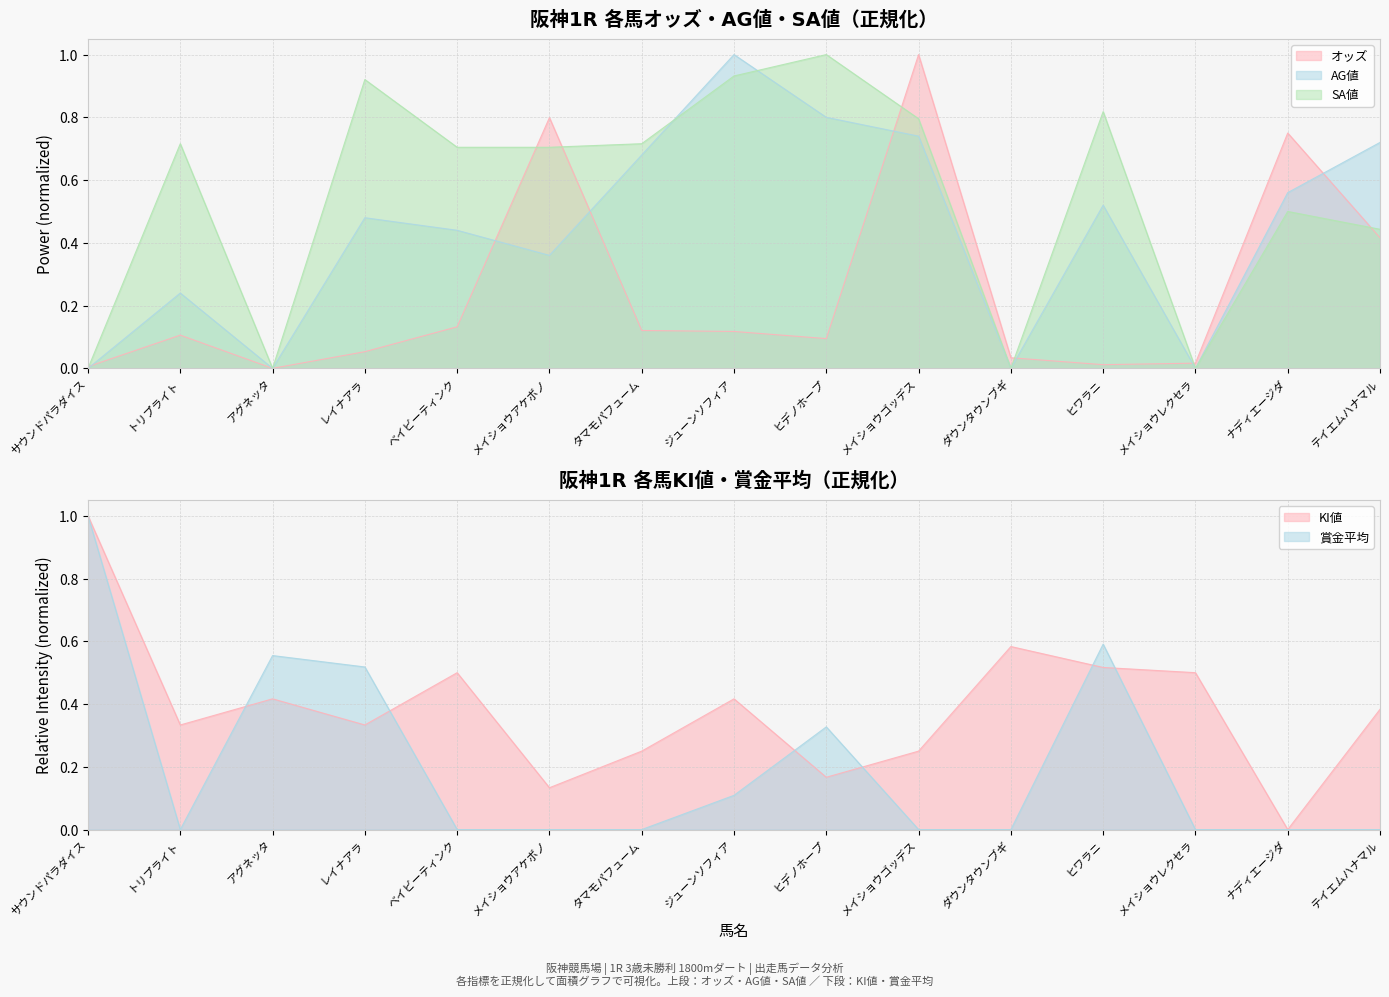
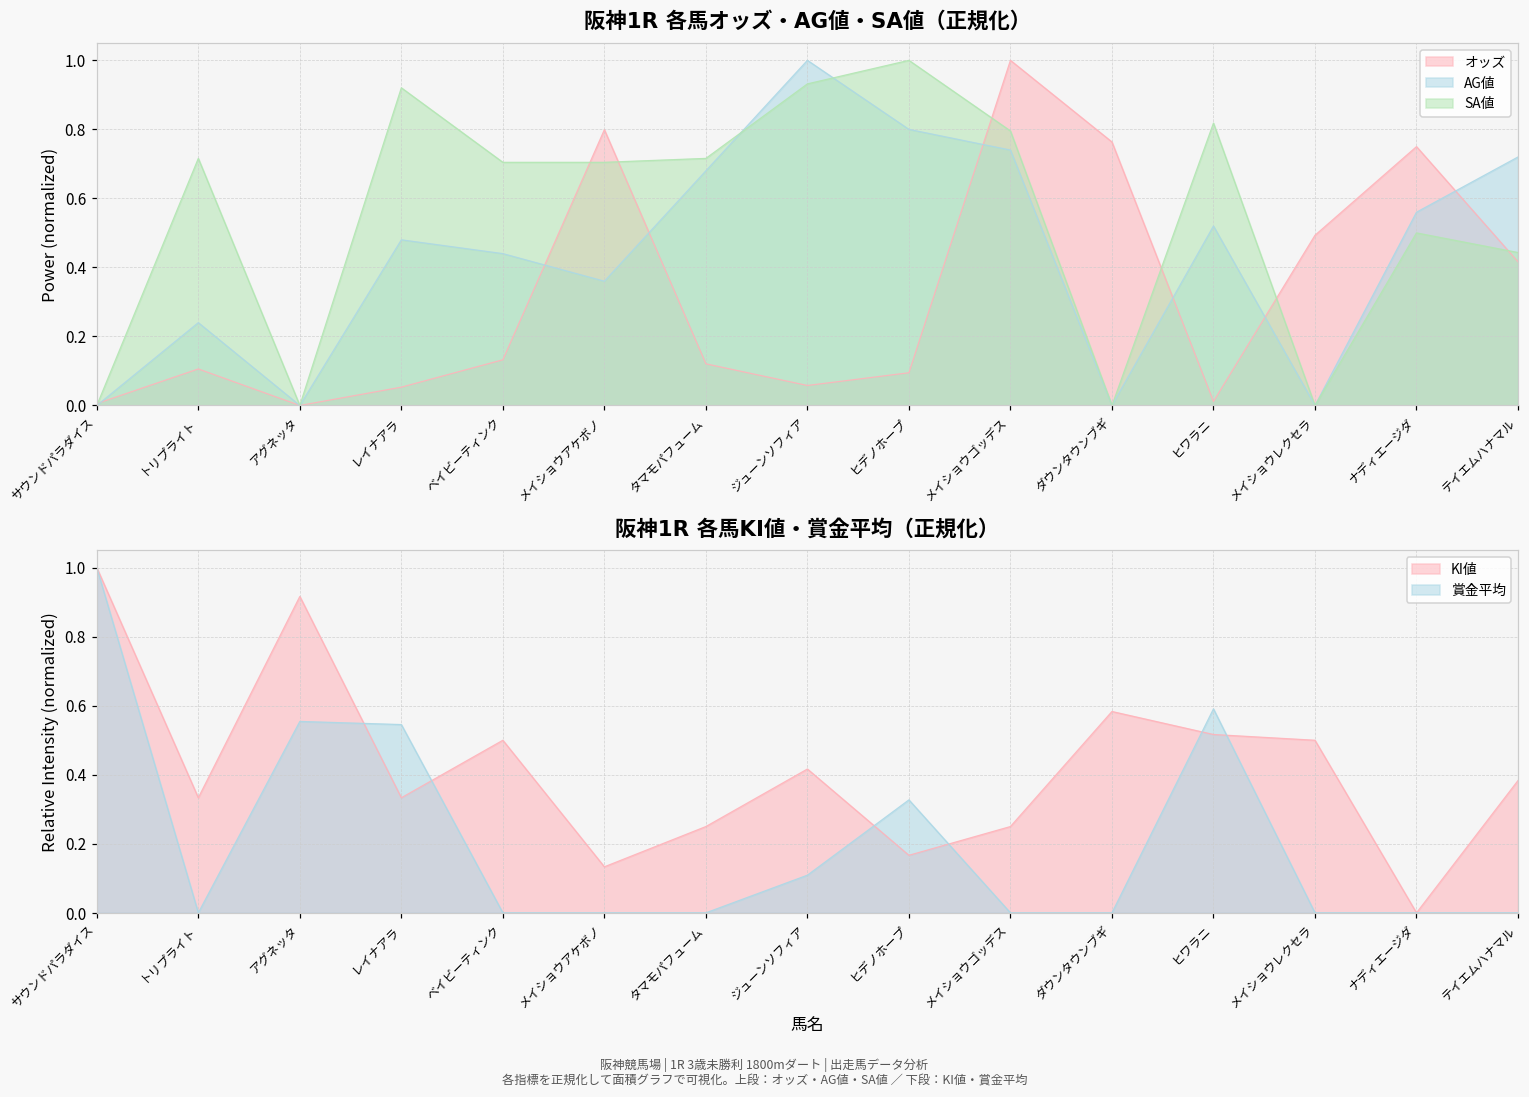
  {
    "阪神1R 各馬オッズ・AG値・SA値（正規化）": {
      "オッズ": {
        "トリプライト": 0.11,
        "レイナアラ": 0.05,
        "ベイビーティンク": 0.13,
        "メイショウアケボノ": 0.80,
        "タマモパフューム": 0.12,
-       "ジューンソフィア": 0.12,
+       "ジューンソフィア": 0.06,
        "ヒデノホープ": 0.09,
        "メイショウゴッデス": 1.00,
-       "ダウンタウンブギ": 0.03,
+       "ダウンタウンブギ": 0.76,
        "ヒワラニ": 0.01,
-       "メイショウレクセラ": 0.02,
+       "メイショウレクセラ": 0.49,
        "ナディエージダ": 0.75,
        "テイエムハナマル": 0.42
      }
    },
    "阪神1R 各馬KI値・賞金平均（正規化）": {
      "KI値": {
        "トリプライト": 0.33,
-       "アグネッタ": 0.42,
+       "アグネッタ": 0.92,
        "レイナアラ": 0.33,
        "ベイビーティンク": 0.50,
        "メイショウアケボノ": 0.13,
        "タマモパフューム": 0.25,
        "ジューンソフィア": 0.42,
        "ヒデノホープ": 0.17,
        "メイショウゴッデス": 0.25,
        "ダウンタウンブギ": 0.58,
        "ヒワラニ": 0.52,
        "メイショウレクセラ": 0.50,
        "テイエムハナマル": 0.38
      },
      "賞金平均": {
        "トリプライト": 0.00,
        "アグネッタ": 0.55,
-       "レイナアラ": 0.52,
+       "レイナアラ": 0.55,
        "ベイビーティンク": 0.00,
        "メイショウアケボノ": 0.00,
        "タマモパフューム": 0.00,
        "ジューンソフィア": 0.11,
        "ヒデノホープ": 0.33,
        "メイショウゴッデス": 0.00,
        "ダウンタウンブギ": 0.00,
        "ヒワラニ": 0.59,
        "メイショウレクセラ": 0.00,
        "テイエムハナマル": 0.00
      }
    }
  }
